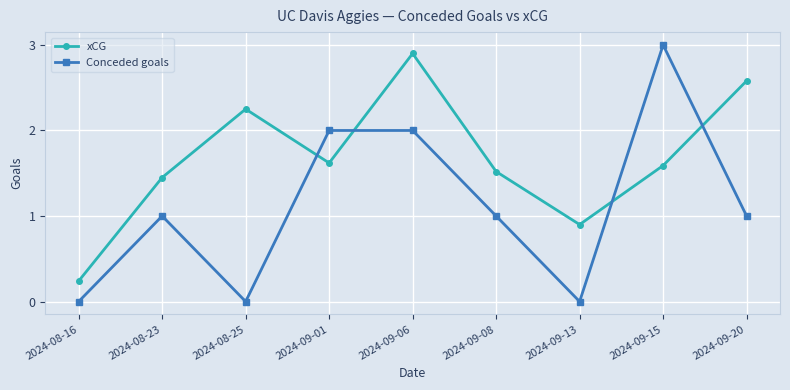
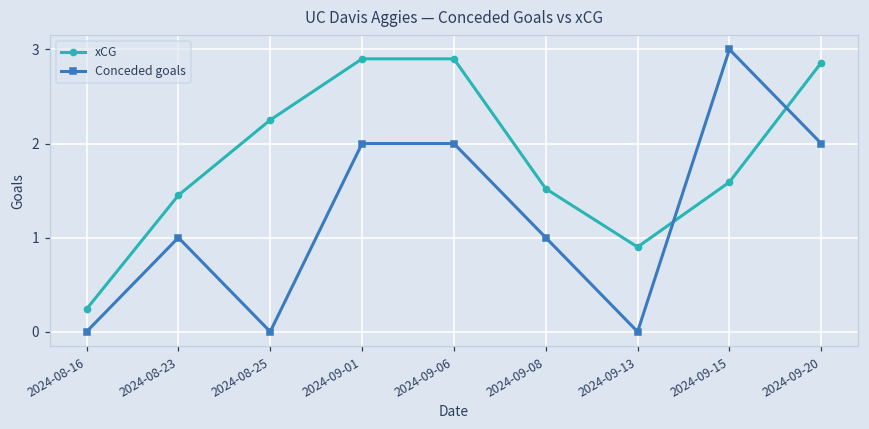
  {
    "xCG": {
      "2024-08-16": 0.2,
      "2024-08-23": 1.5,
      "2024-08-25": 2.3,
-     "2024-09-01": 1.6,
+     "2024-09-01": 2.9,
      "2024-09-06": 2.9,
      "2024-09-08": 1.5,
      "2024-09-13": 0.9,
      "2024-09-15": 1.6,
-     "2024-09-20": 2.6
+     "2024-09-20": 2.9
    },
    "Conceded goals": {
      "2024-08-16": 0,
      "2024-08-23": 1,
      "2024-08-25": 0,
      "2024-09-01": 2,
      "2024-09-06": 2,
      "2024-09-08": 1,
      "2024-09-13": 0,
      "2024-09-15": 3,
-     "2024-09-20": 1
+     "2024-09-20": 2
    }
  }
